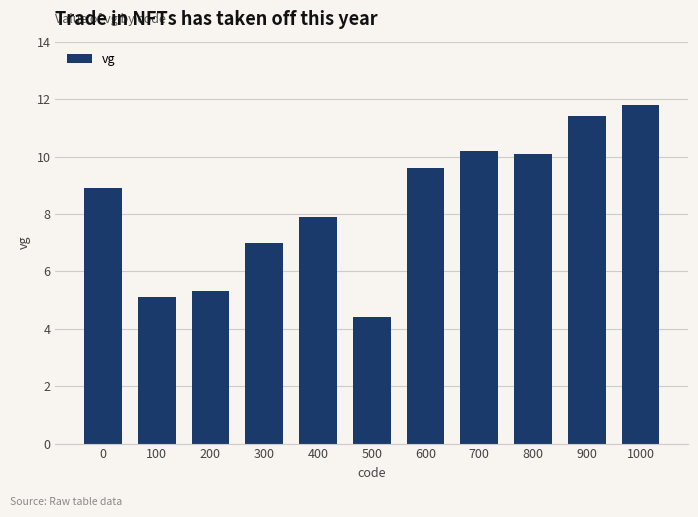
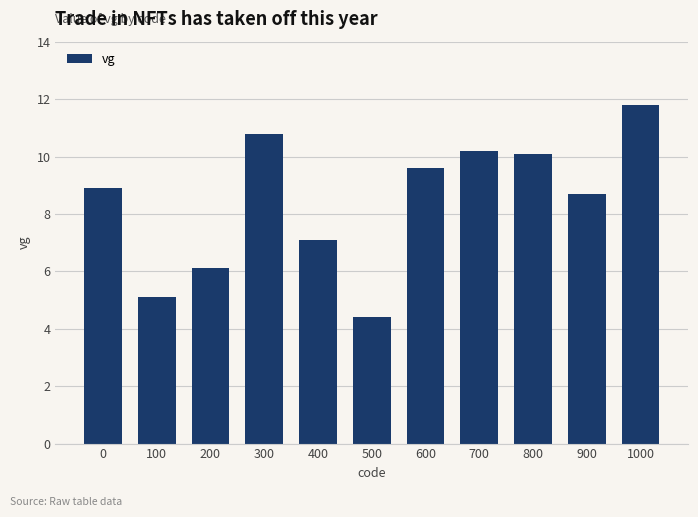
  {
    "0": 8.9,
    "100": 5.1,
-   "200": 5.3,
-   "300": 7.0,
-   "400": 7.9,
+   "200": 6.1,
+   "300": 10.8,
+   "400": 7.1,
    "500": 4.4,
    "600": 9.6,
    "700": 10.2,
    "800": 10.1,
-   "900": 11.4,
+   "900": 8.7,
    "1000": 11.8
  }
